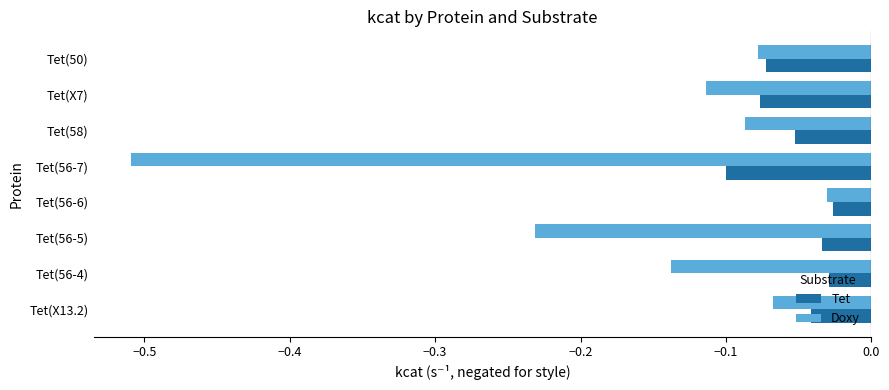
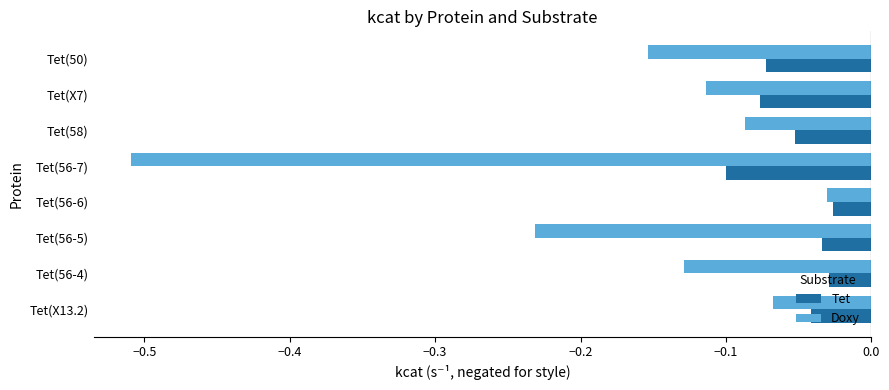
  {
    "Tet": {
      "Tet(50)": -0.073,
      "Tet(X7)": -0.077,
      "Tet(58)": -0.053,
      "Tet(56-7)": -0.100,
      "Tet(56-6)": -0.026,
      "Tet(56-5)": -0.034,
      "Tet(56-4)": -0.029,
      "Tet(X13.2)": -0.041
    },
    "Doxy": {
-     "Tet(50)": -0.078,
+     "Tet(50)": -0.154,
      "Tet(X7)": -0.113,
      "Tet(58)": -0.087,
      "Tet(56-7)": -0.510,
      "Tet(56-6)": -0.030,
      "Tet(56-5)": -0.231,
-     "Tet(56-4)": -0.138,
+     "Tet(56-4)": -0.129,
      "Tet(X13.2)": -0.068
    }
  }
